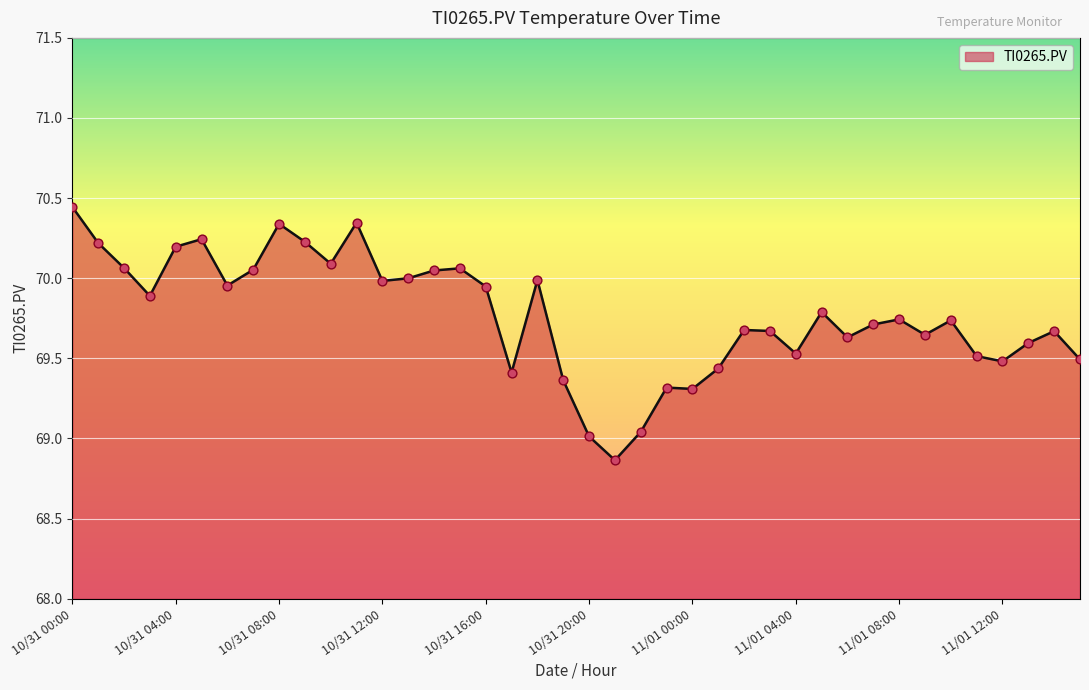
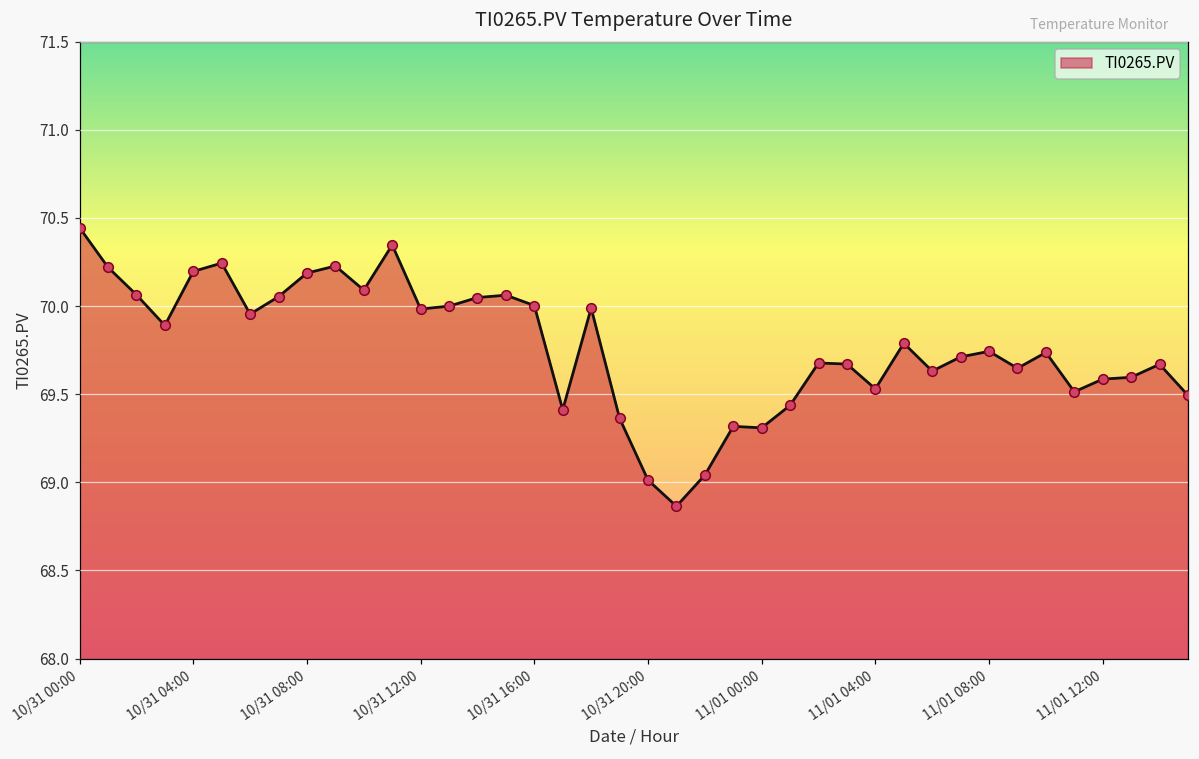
  {
    "10/31 00:00": 70.44,
    "10/31 04:00": 70.20,
-   "10/31 08:00": 70.34,
+   "10/31 08:00": 70.19,
    "10/31 12:00": 69.98,
-   "10/31 16:00": 69.95,
+   "10/31 16:00": 70.00,
    "10/31 20:00": 69.01,
    "11/01 00:00": 69.31,
    "11/01 04:00": 69.53,
    "11/01 08:00": 69.74,
-   "11/01 12:00": 69.48
+   "11/01 12:00": 69.59
  }
